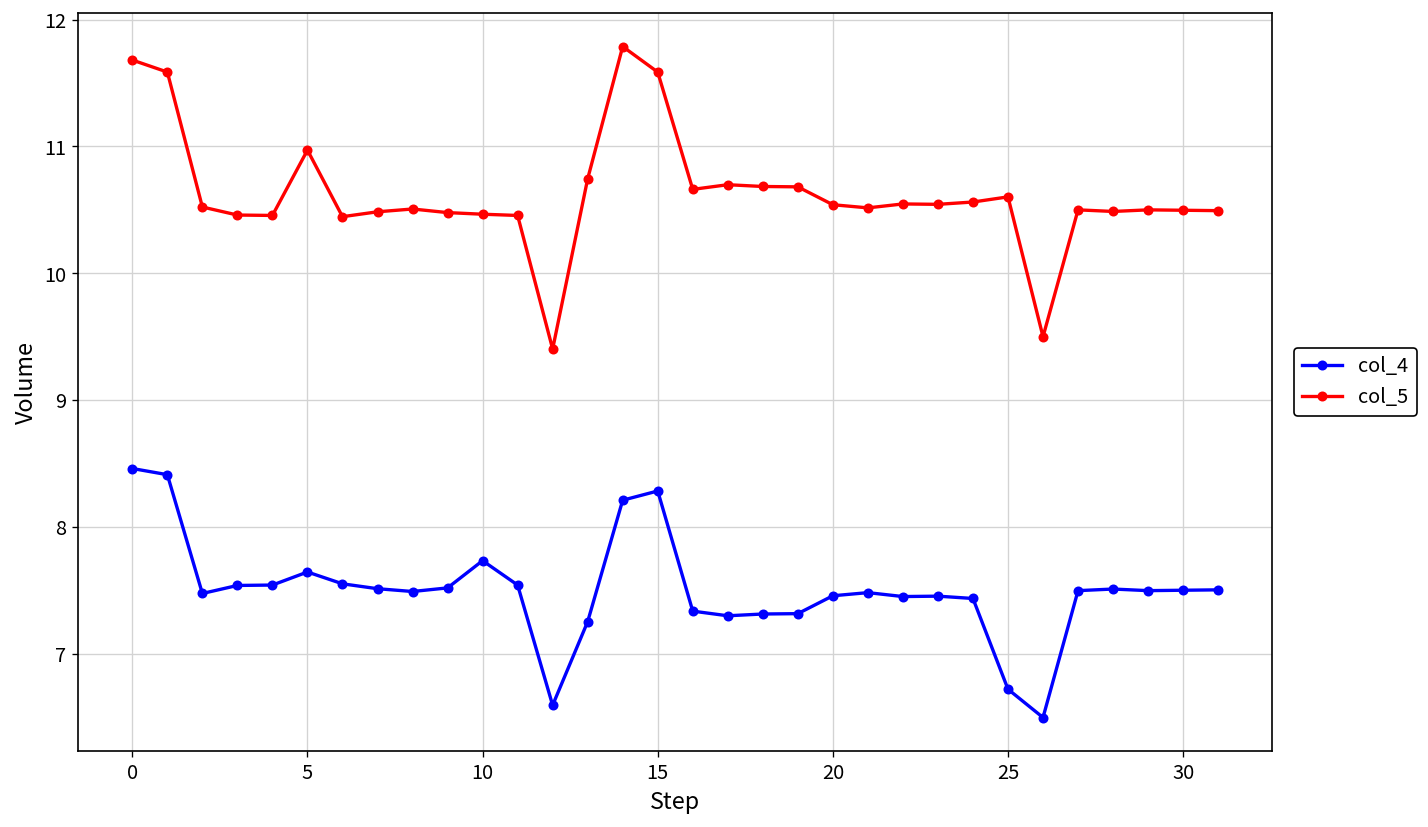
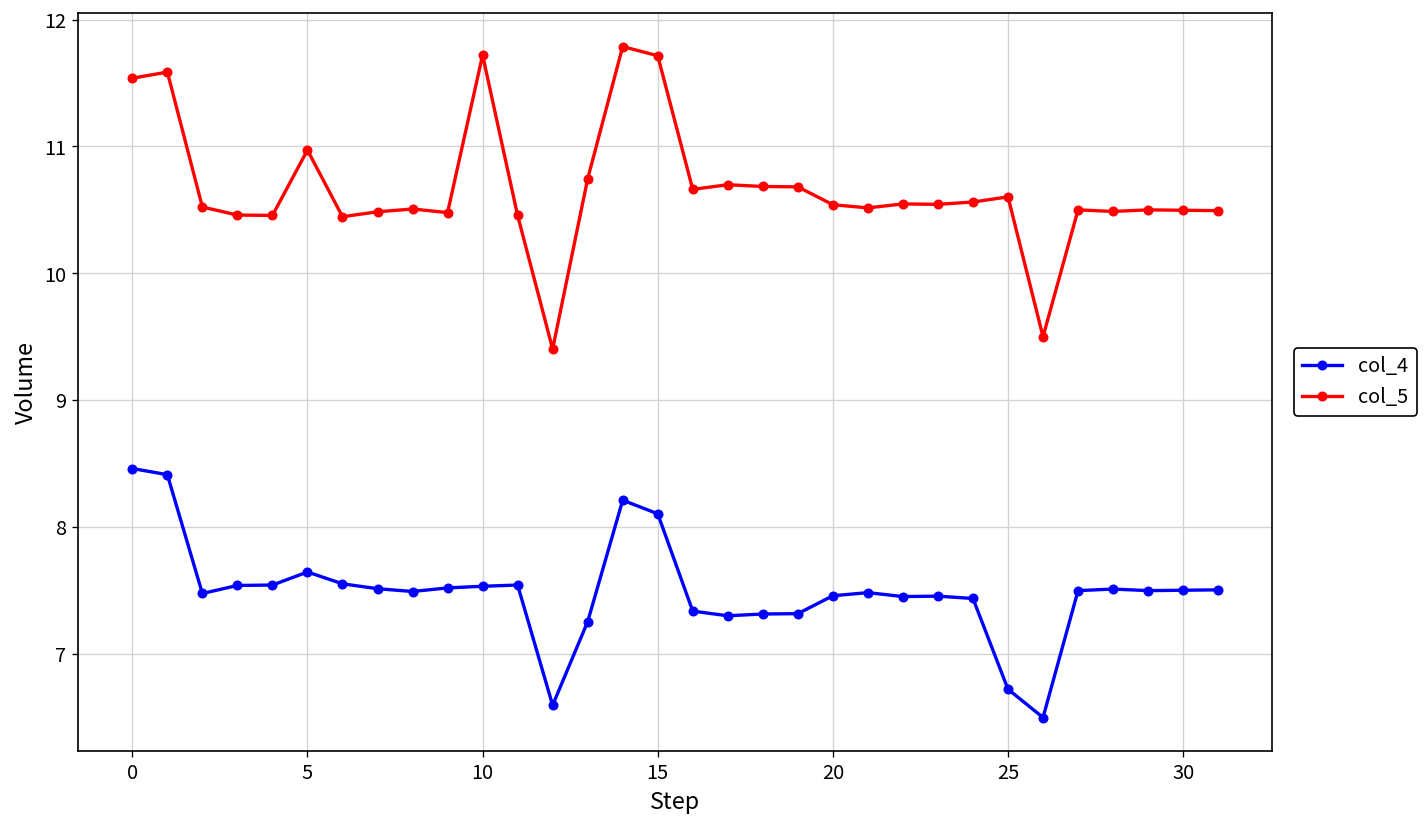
  {
    "col_4": {
      "0": 8.46,
      "5": 7.65,
-     "10": 7.74,
-     "15": 8.28,
+     "10": 7.53,
+     "15": 8.11,
      "20": 7.46,
      "25": 6.72,
      "30": 7.50
    },
    "col_5": {
-     "0": 11.68,
+     "0": 11.54,
      "5": 10.97,
-     "10": 10.47,
-     "15": 11.59,
+     "10": 11.72,
+     "15": 11.72,
      "20": 10.54,
      "25": 10.60,
      "30": 10.50
    }
  }
